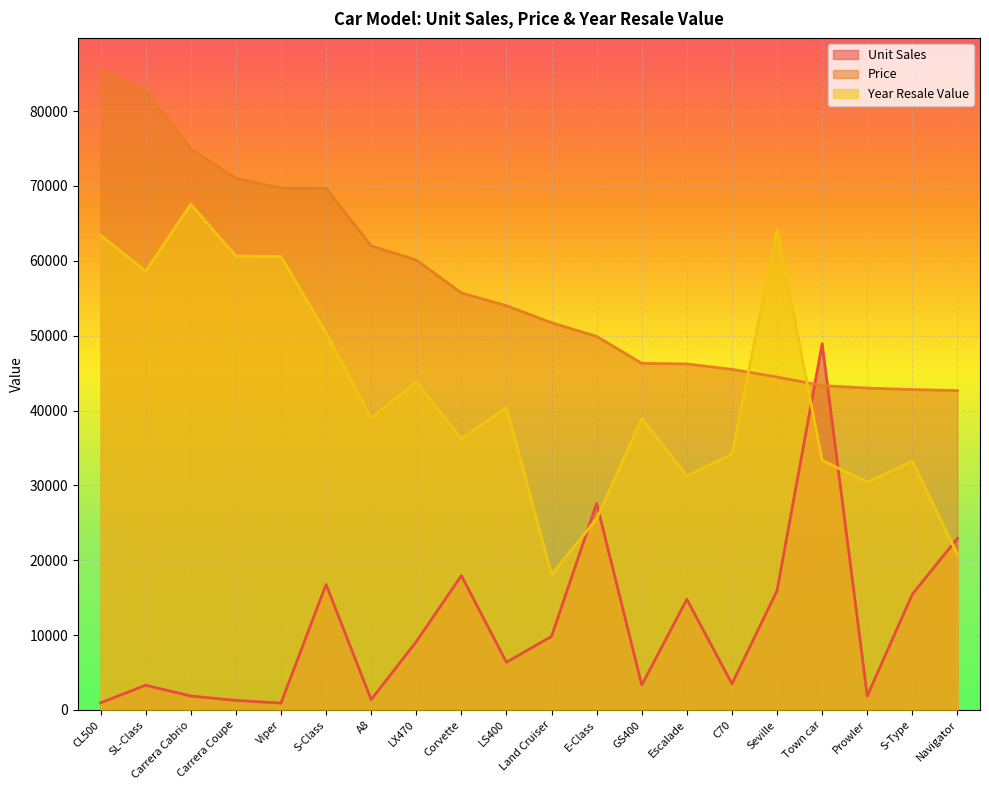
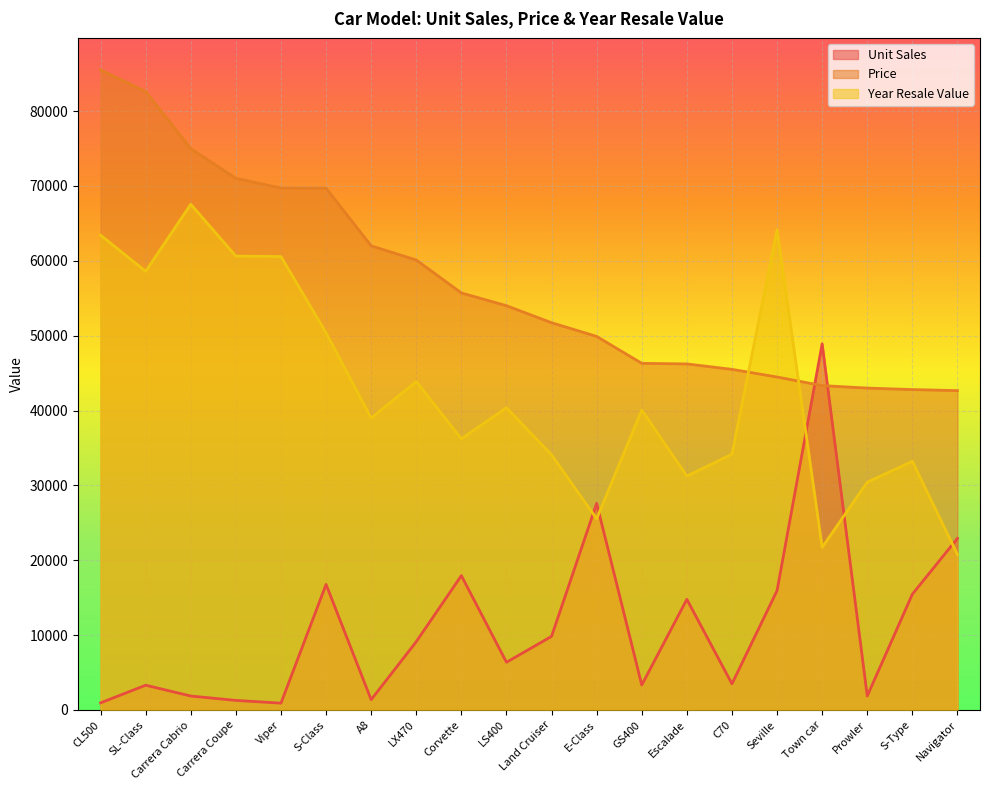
  {
    "Year Resale Value": {
      "CL500": 63000,
      "SL-Class": 59000,
      "Carrera Cabrio": 68000,
      "Carrera Coupe": 61000,
      "Viper": 61000,
      "S-Class": 50000,
      "A8": 39000,
      "LX470": 44000,
      "Corvette": 36000,
      "LS400": 40000,
-     "Land Cruiser": 18000,
+     "Land Cruiser": 34000,
      "E-Class": 26000,
-     "GS400": 39000,
+     "GS400": 40000,
      "Escalade": 31000,
      "C70": 34000,
      "Seville": 64000,
-     "Town car": 33000,
+     "Town car": 22000,
      "Prowler": 30000,
      "S-Type": 33000,
      "Navigator": 21000
    }
  }
